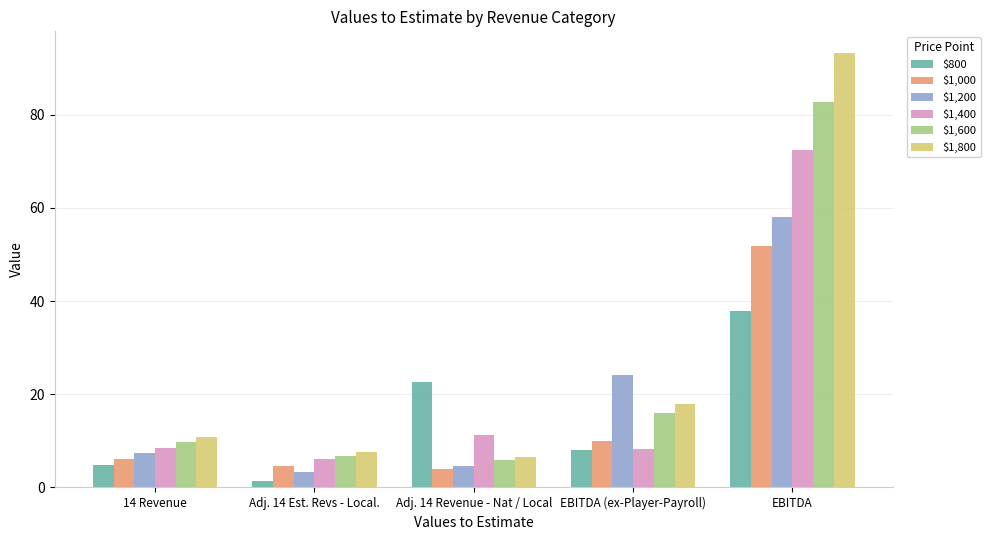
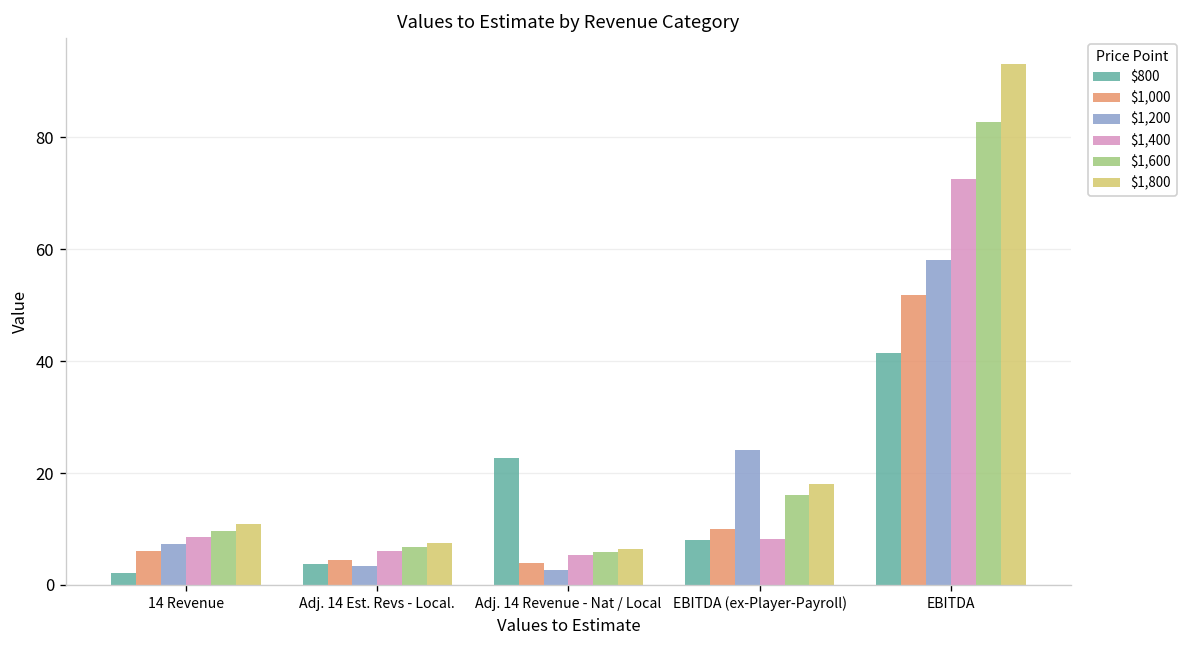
  {
    "$800": {
-     "14 Revenue": 5,
-     "Adj. 14 Est. Revs - Local.": 1,
+     "14 Revenue": 2,
+     "Adj. 14 Est. Revs - Local.": 4,
      "Adj. 14 Revenue - Nat / Local": 23,
      "EBITDA (ex-Player-Payroll)": 8,
-     "EBITDA": 38
+     "EBITDA": 41
    },
    "$1,200": {
      "14 Revenue": 7,
      "Adj. 14 Est. Revs - Local.": 3,
-     "Adj. 14 Revenue - Nat / Local": 5,
+     "Adj. 14 Revenue - Nat / Local": 3,
      "EBITDA (ex-Player-Payroll)": 24,
      "EBITDA": 58
    },
    "$1,400": {
      "14 Revenue": 9,
      "Adj. 14 Est. Revs - Local.": 6,
-     "Adj. 14 Revenue - Nat / Local": 11,
+     "Adj. 14 Revenue - Nat / Local": 5,
      "EBITDA (ex-Player-Payroll)": 8,
      "EBITDA": 73
    }
  }
